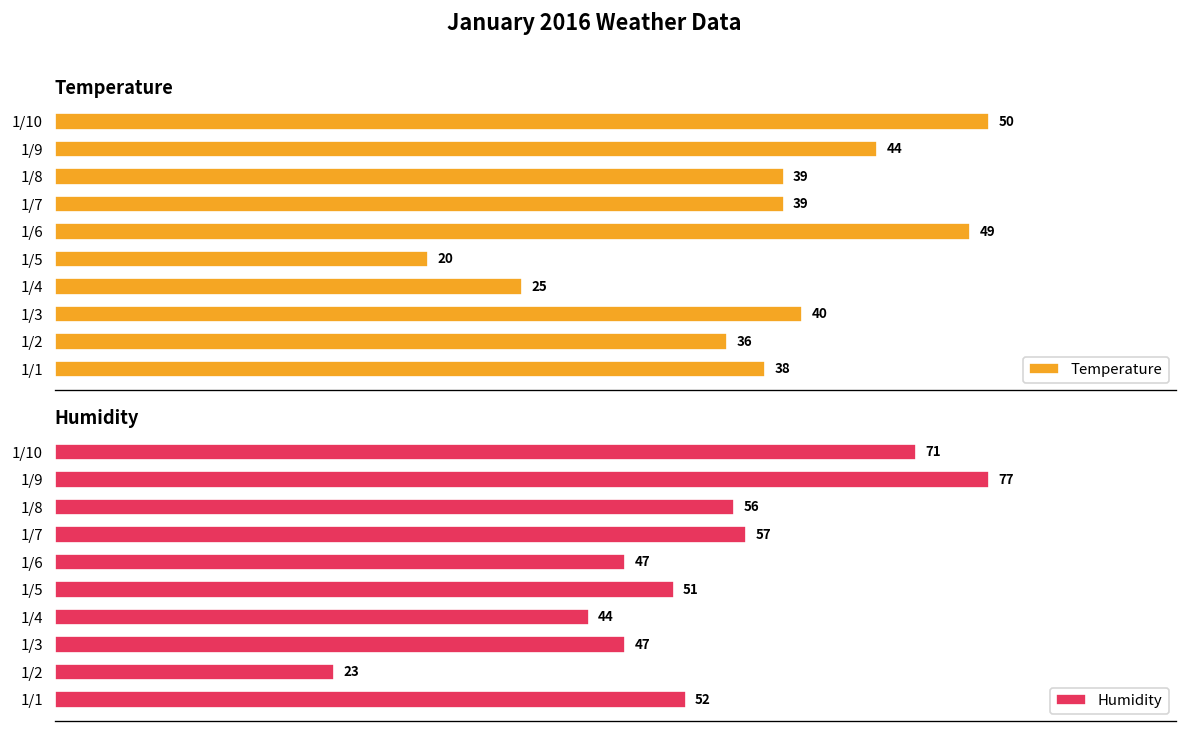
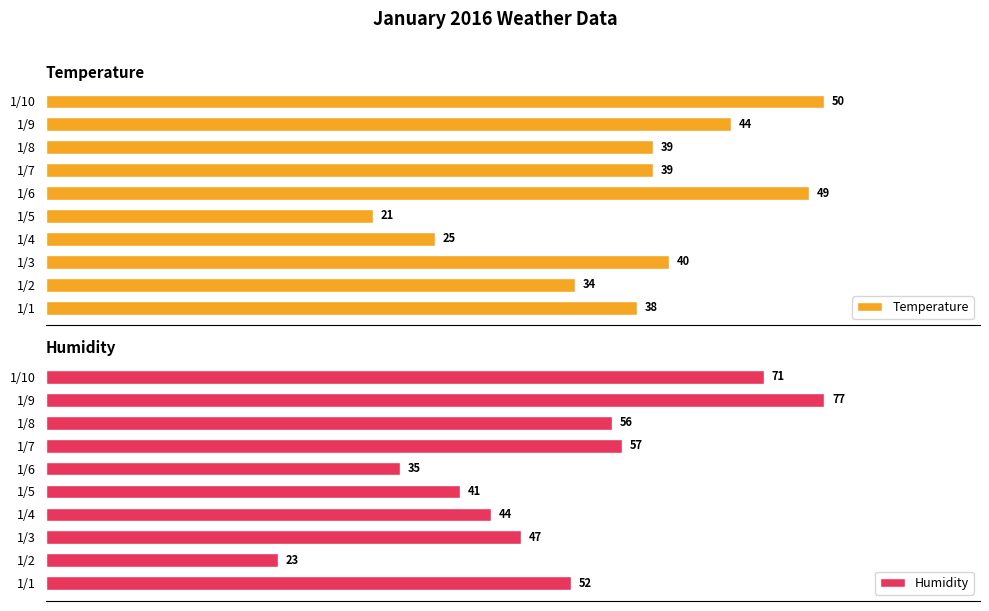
  {
    "Temperature": {
      "1/10": 50,
      "1/9": 44,
      "1/8": 39,
      "1/7": 39,
      "1/6": 49,
-     "1/5": 20,
+     "1/5": 21,
      "1/4": 25,
      "1/3": 40,
-     "1/2": 36,
+     "1/2": 34,
      "1/1": 38
    },
    "Humidity": {
      "1/10": 71,
      "1/9": 77,
      "1/8": 56,
      "1/7": 57,
-     "1/6": 47,
-     "1/5": 51,
+     "1/6": 35,
+     "1/5": 41,
      "1/4": 44,
      "1/3": 47,
      "1/2": 23,
      "1/1": 52
    }
  }
